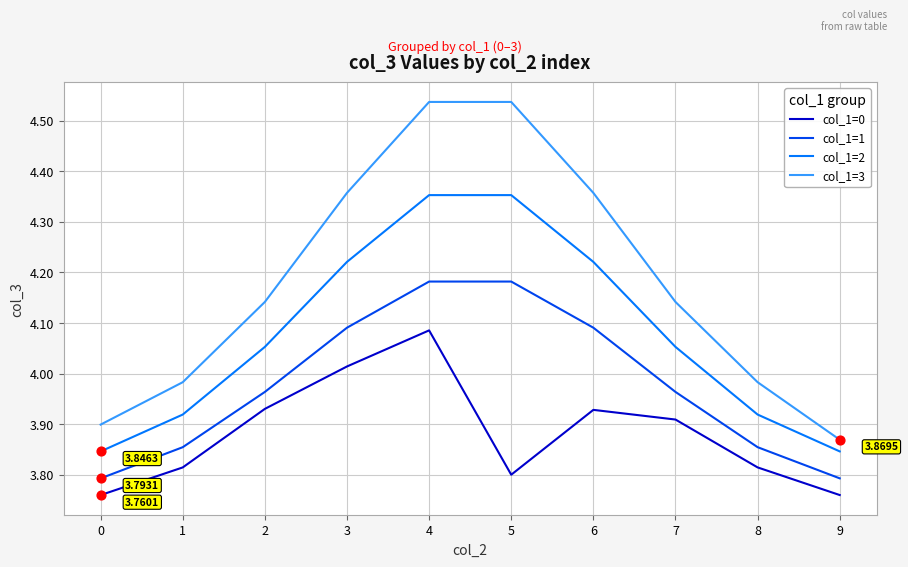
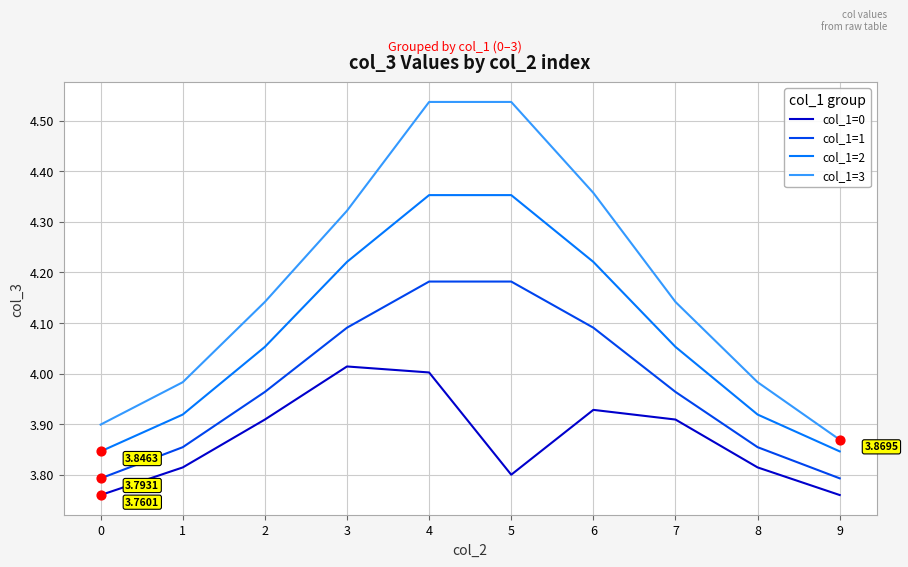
  {
    "col_1=0": {
-     "2": 3.93,
+     "2": 3.91,
      "3": 4.01,
-     "4": 4.09,
+     "4": 4.00,
      "5": 3.80,
      "6": 3.93,
      "7": 3.91,
      "8": 3.81,
      "9": 3.76
    },
    "col_1=3": {
      "0": 3.90,
      "1": 3.98,
      "2": 4.14,
-     "3": 4.36,
+     "3": 4.32,
      "4": 4.54,
      "5": 4.54,
      "6": 4.36,
      "7": 4.14,
      "8": 3.98
    }
  }
